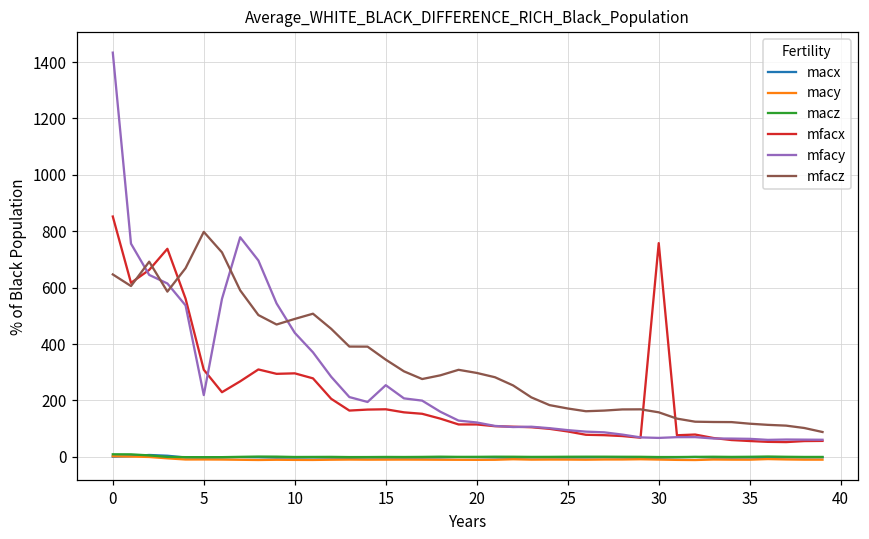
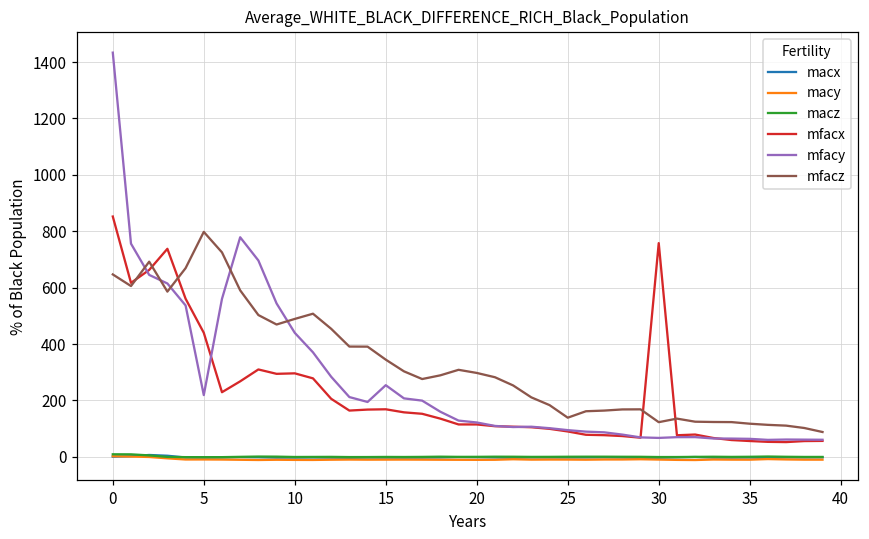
  {
    "mfacx": {
      "0": 850,
-     "5": 310,
+     "5": 440,
      "10": 300,
      "15": 170,
      "30": 760
    },
    "mfacy": {
      "0": 1430,
      "5": 220,
      "10": 440,
      "15": 250,
      "30": 70
    },
    "mfacz": {
      "0": 650,
      "5": 800,
      "10": 490,
      "15": 340,
      "20": 300,
-     "25": 170,
-     "30": 160,
+     "25": 140,
+     "30": 120,
      "35": 120
    }
  }
